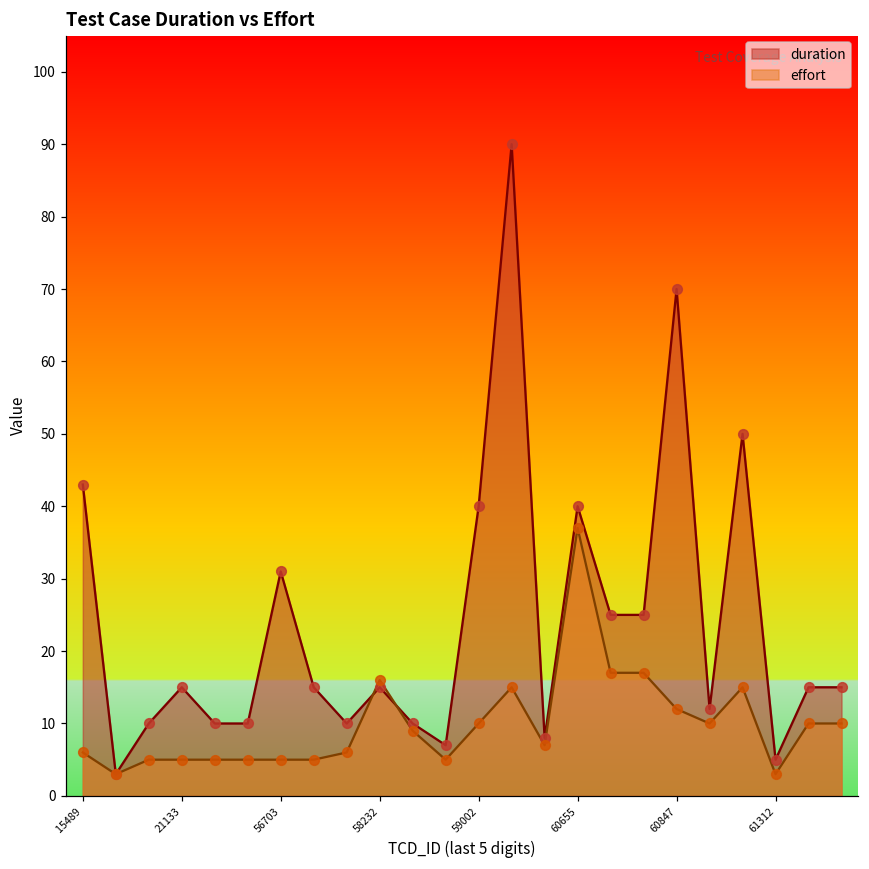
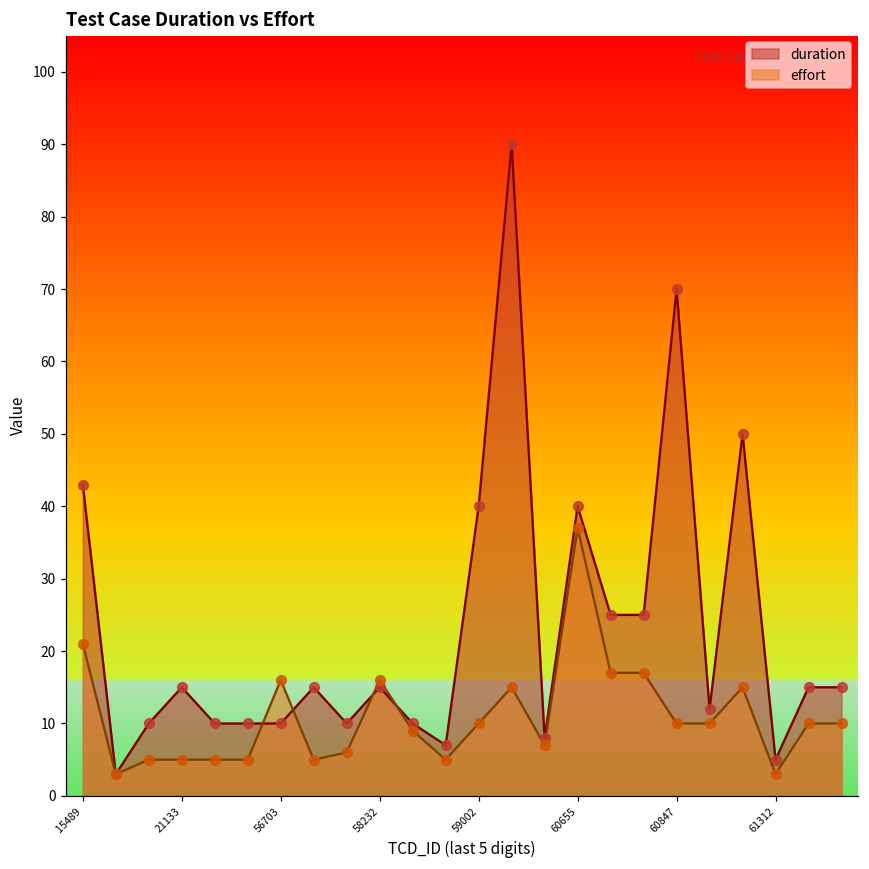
  {
    "duration": {
      "15489": 43,
      "21133": 15,
-     "56703": 31,
+     "56703": 10,
      "58232": 15,
      "59002": 40,
      "60655": 40,
      "60847": 70,
      "61312": 5
    },
    "effort": {
-     "15489": 6,
+     "15489": 21,
      "21133": 5,
-     "56703": 5,
+     "56703": 16,
      "58232": 16,
      "59002": 10,
      "60655": 37,
-     "60847": 12,
+     "60847": 10,
      "61312": 3
    }
  }
